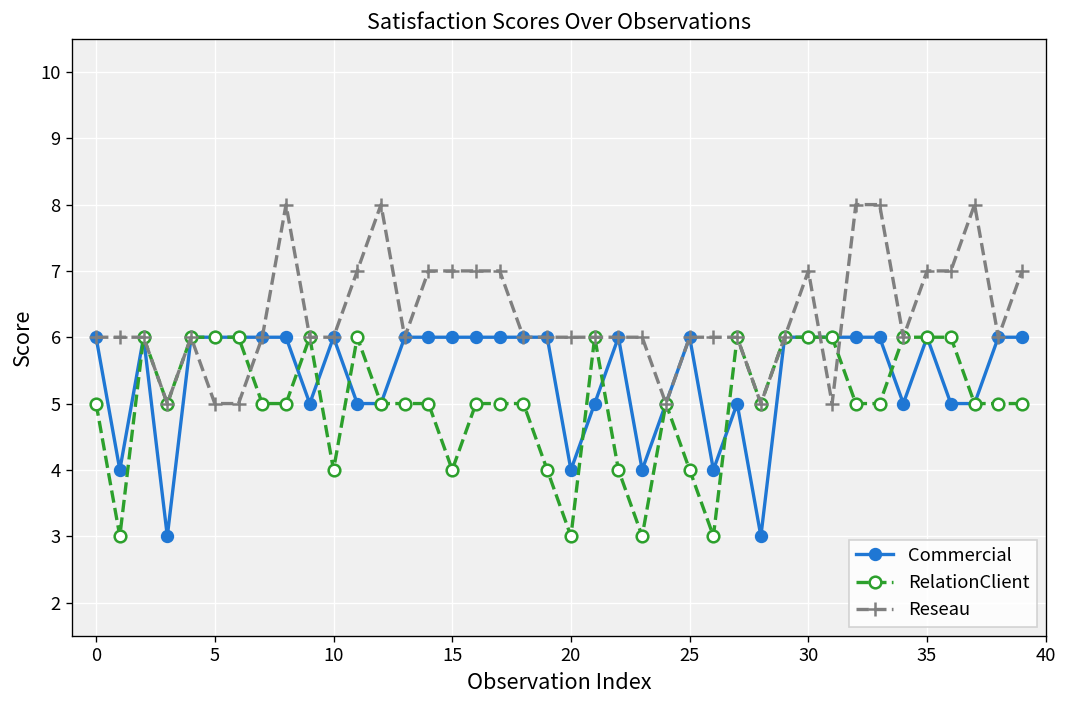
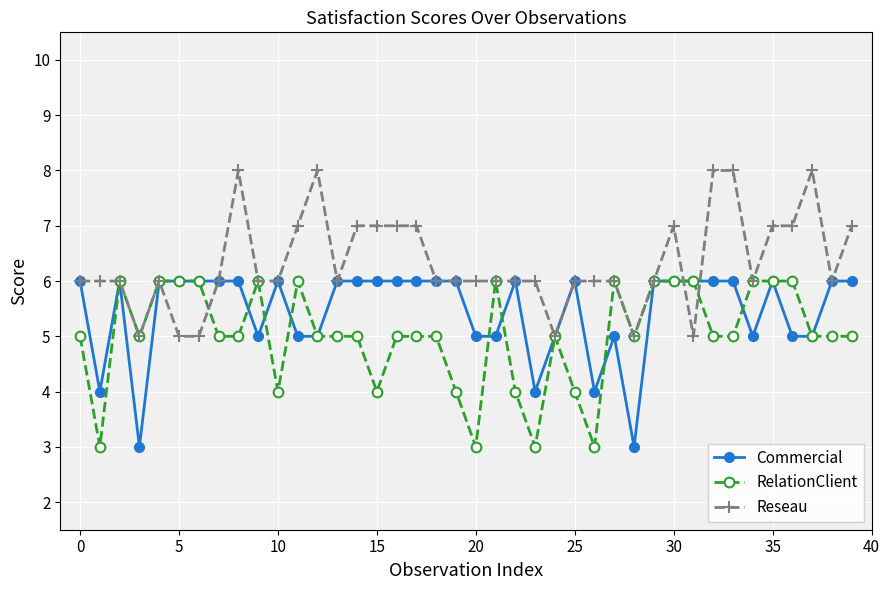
  {
    "Commercial": {
      "15": 6,
-     "20": 4
+     "20": 5
    },
    "RelationClient": {
      "0": 5,
      "10": 4,
      "15": 4,
      "20": 3,
      "25": 4
    },
    "Reseau": {
      "5": 5,
      "15": 7,
      "20": 6,
      "30": 7,
      "35": 7
    }
  }
